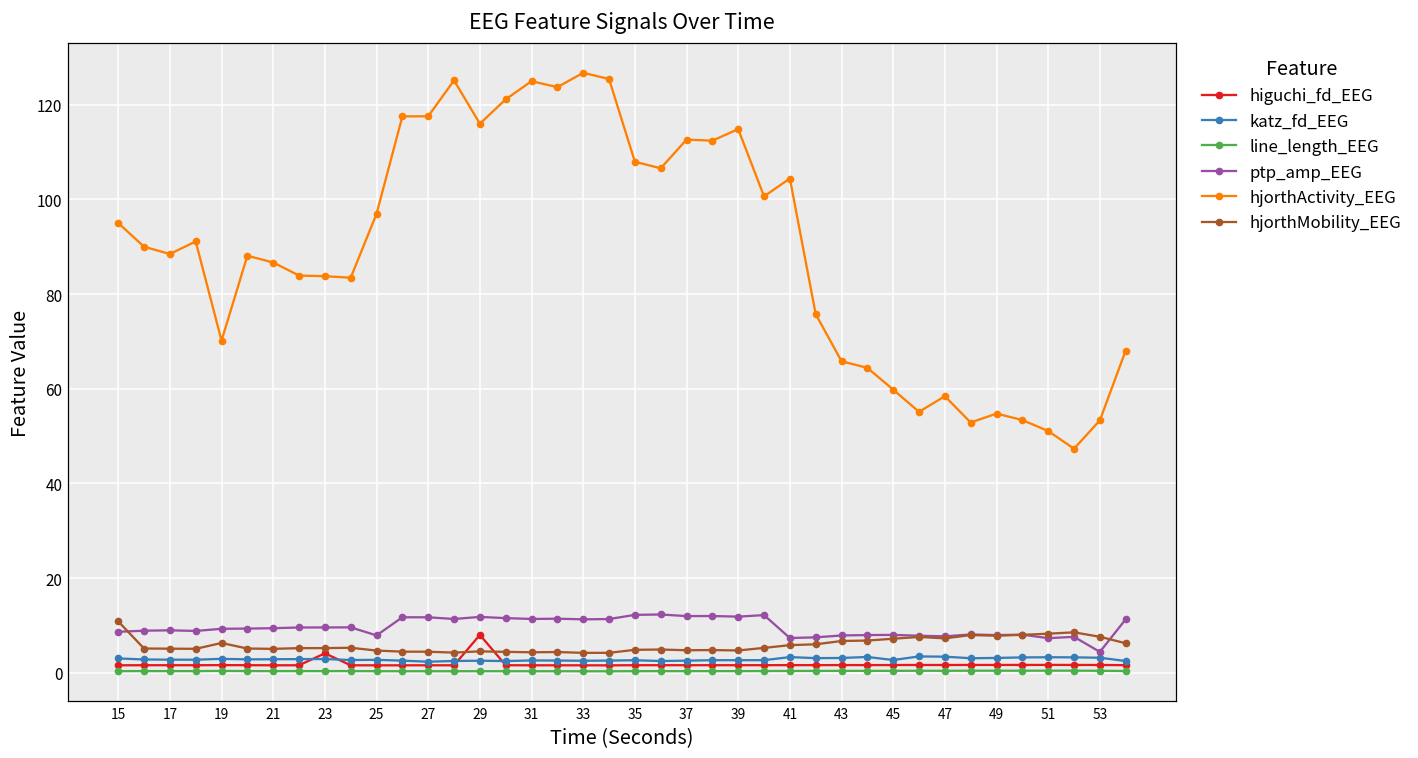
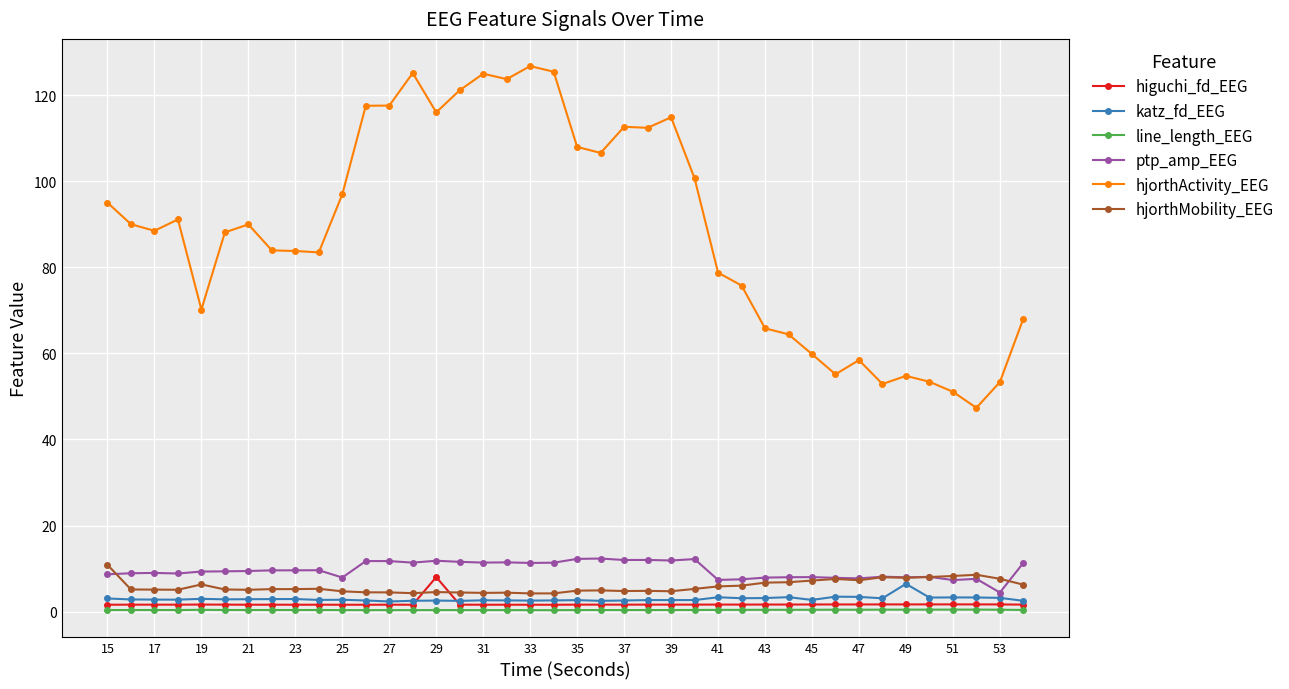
  {
    "higuchi_fd_EEG": {
      "15": 2,
      "17": 2,
      "19": 2,
      "21": 2,
-     "23": 4,
+     "23": 2,
      "25": 2,
      "27": 2,
      "29": 8,
      "31": 2,
      "33": 2,
      "35": 2,
      "37": 2,
      "39": 2,
      "41": 2,
      "43": 2,
      "45": 2,
      "47": 2,
      "49": 2,
      "51": 2,
      "53": 2
    },
    "katz_fd_EEG": {
      "15": 3,
      "17": 3,
      "19": 3,
      "21": 3,
      "23": 3,
      "25": 3,
      "27": 2,
      "29": 3,
      "31": 3,
      "33": 3,
      "35": 3,
      "37": 3,
      "39": 3,
      "41": 3,
      "43": 3,
      "45": 3,
      "47": 3,
-     "49": 3,
+     "49": 6,
      "51": 3,
      "53": 3
    },
    "line_length_EEG": {
      "15": 0,
      "17": 0,
      "19": 0,
      "21": 0,
      "23": 0,
      "25": 0,
      "27": 0,
      "29": 0,
      "31": 0,
      "33": 0,
      "35": 0,
      "37": 0,
      "39": 0,
      "41": 0,
      "43": 0,
      "45": 0,
      "47": 0,
      "49": 0,
      "51": 0,
      "53": 0
    },
    "ptp_amp_EEG": {
      "15": 9,
      "17": 9,
      "19": 9,
      "21": 9,
      "23": 10,
      "25": 8,
      "27": 12,
      "29": 12,
      "31": 11,
      "33": 11,
      "35": 12,
      "37": 12,
      "39": 12,
      "41": 7,
      "43": 8,
      "45": 8,
      "51": 7,
      "53": 4
    },
    "hjorthActivity_EEG": {
      "15": 95,
      "17": 88,
      "19": 70,
-     "21": 87,
+     "21": 90,
      "23": 84,
      "25": 97,
      "27": 118,
      "29": 116,
      "31": 125,
      "33": 127,
      "35": 108,
      "37": 113,
      "39": 115,
-     "41": 104,
+     "41": 79,
      "43": 66,
      "45": 60,
      "47": 58,
      "49": 55,
      "51": 51,
      "53": 53
    },
    "hjorthMobility_EEG": {
      "15": 11,
      "17": 5,
      "19": 6,
      "21": 5,
      "23": 5,
      "25": 5,
      "27": 4,
      "29": 5,
      "31": 4,
      "33": 4,
      "35": 5,
      "37": 5,
      "39": 5,
      "41": 6,
      "43": 7,
      "45": 7,
      "51": 8,
      "53": 8
    }
  }
